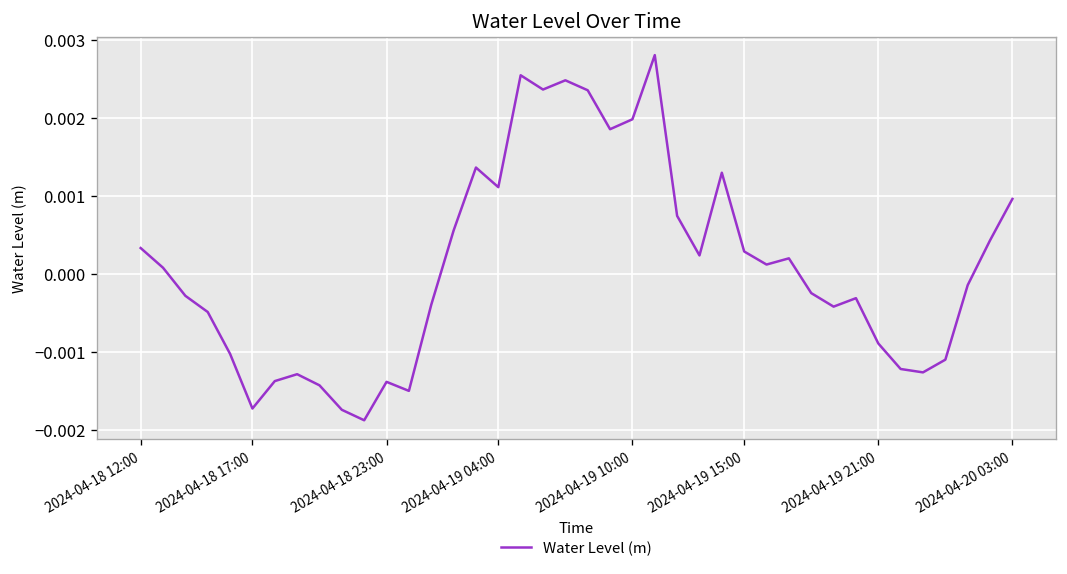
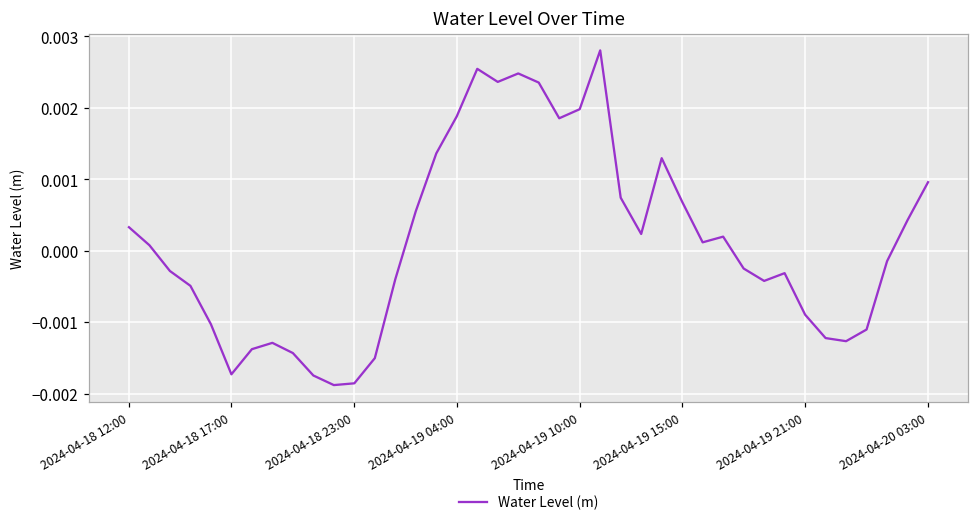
  {
    "2024-04-18 12:00": 0.0003,
    "2024-04-18 17:00": -0.0017,
-   "2024-04-18 23:00": -0.0014,
-   "2024-04-19 04:00": 0.0011,
+   "2024-04-18 23:00": -0.0019,
+   "2024-04-19 04:00": 0.0019,
    "2024-04-19 10:00": 0.0020,
-   "2024-04-19 15:00": 0.0003,
+   "2024-04-19 15:00": 0.0007,
    "2024-04-19 21:00": -0.0009,
    "2024-04-20 03:00": 0.0010
  }
